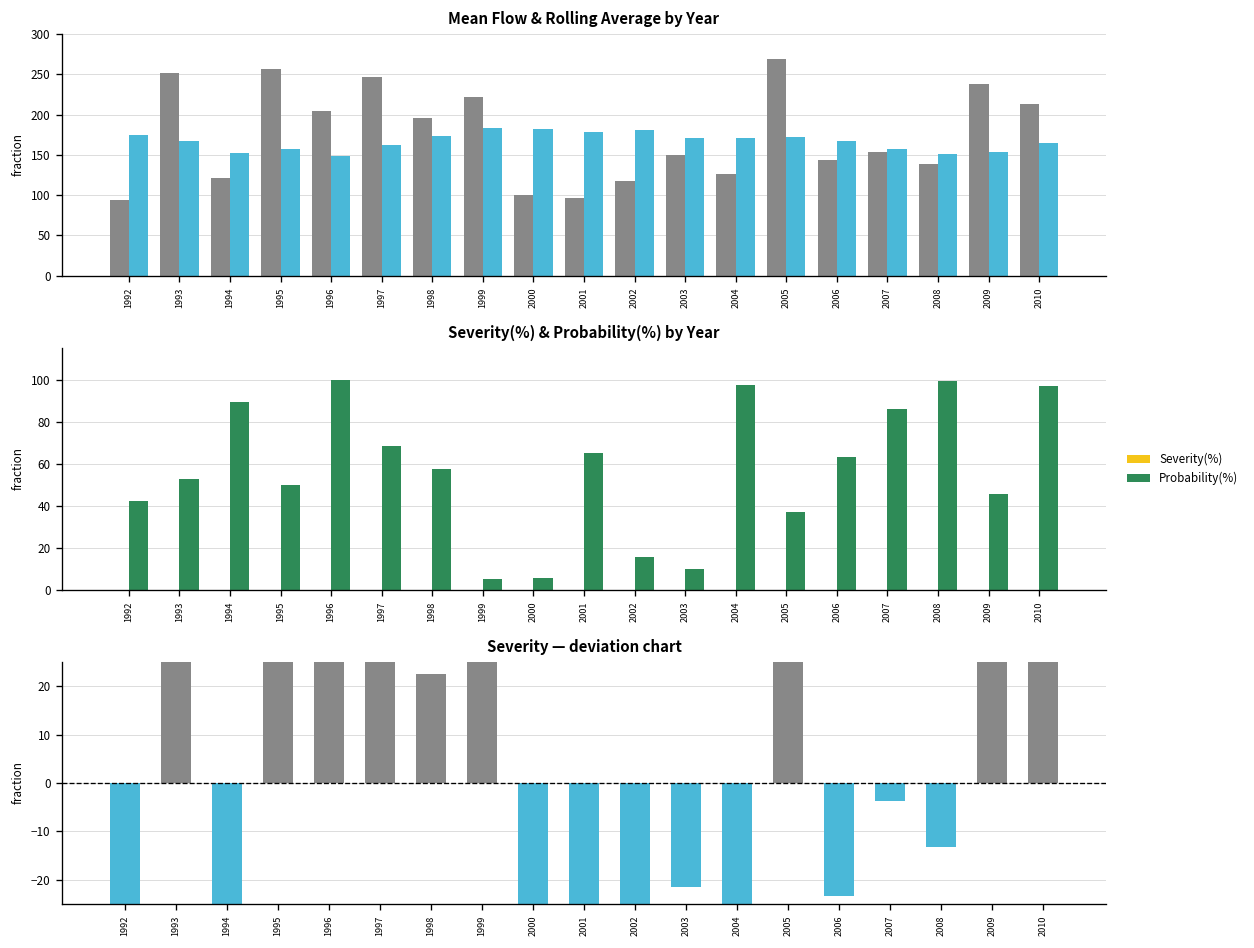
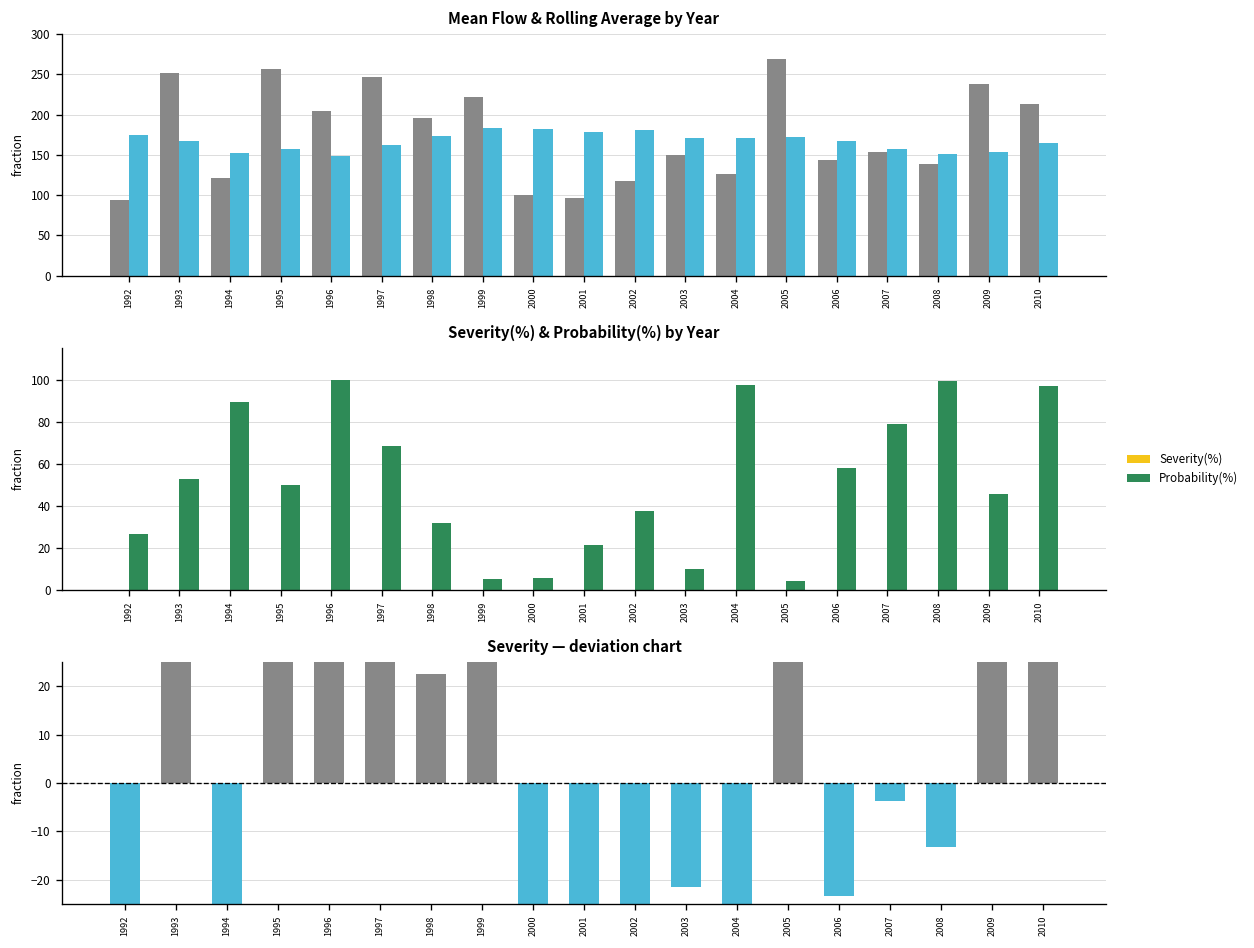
  {
    "Severity(%) & Probability(%) by Year": {
      "Probability(%)": {
-       "1992": 42,
+       "1992": 26,
        "1993": 53,
        "1994": 89,
        "1995": 50,
        "1996": 100,
        "1997": 68,
-       "1998": 58,
+       "1998": 32,
        "1999": 5,
        "2000": 5,
-       "2001": 65,
-       "2002": 16,
+       "2001": 21,
+       "2002": 38,
        "2003": 10,
        "2004": 97,
-       "2005": 37,
-       "2006": 63,
-       "2007": 86,
+       "2005": 4,
+       "2006": 58,
+       "2007": 79,
        "2008": 99,
        "2009": 45,
        "2010": 97
      }
    },
    "Severity — deviation chart": {
      "1998": 23,
      "2003": -22,
      "2006": -23,
      "2007": -4,
      "2008": -13
    }
  }
